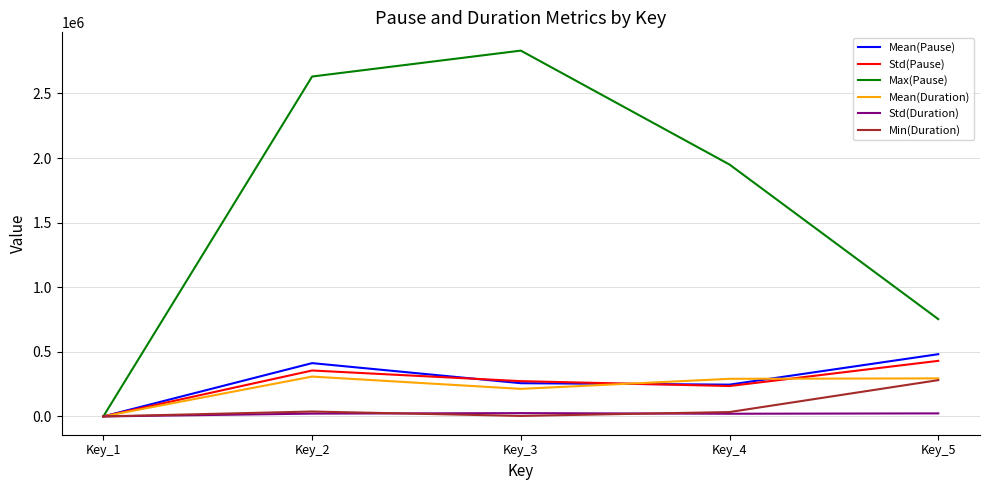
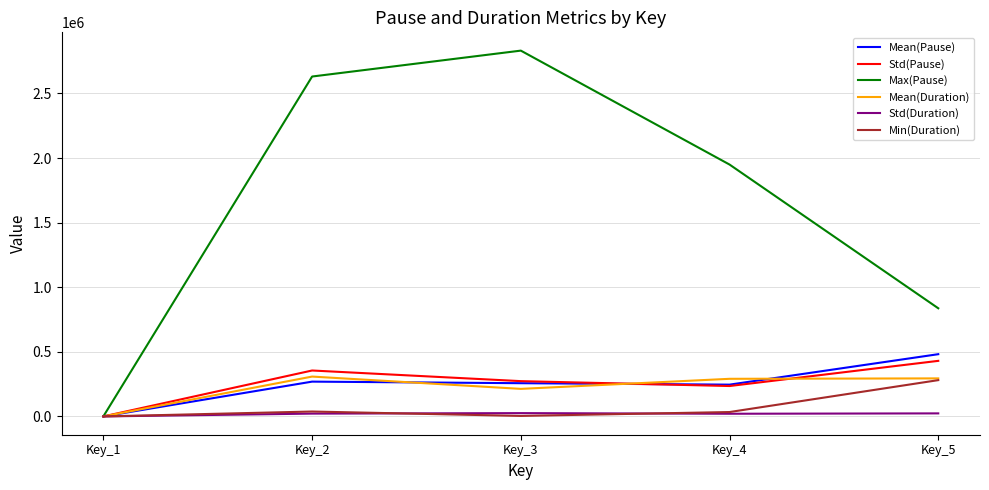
  {
    "Mean(Pause)": {
-     "Key_2": 410000,
+     "Key_2": 270000,
      "Key_5": 480000
    },
    "Std(Pause)": {
      "Key_2": 360000,
      "Key_5": 430000
    },
    "Max(Pause)": {
      "Key_2": 2630000,
      "Key_3": 2830000,
      "Key_4": 1950000,
-     "Key_5": 750000
+     "Key_5": 840000
    },
    "Mean(Duration)": {
      "Key_2": 310000,
      "Key_3": 210000,
      "Key_4": 290000
    },
    "Std(Duration)": {
      "Key_3": 30000,
      "Key_5": 20000
    },
    "Min(Duration)": {
      "Key_3": 0
    }
  }
